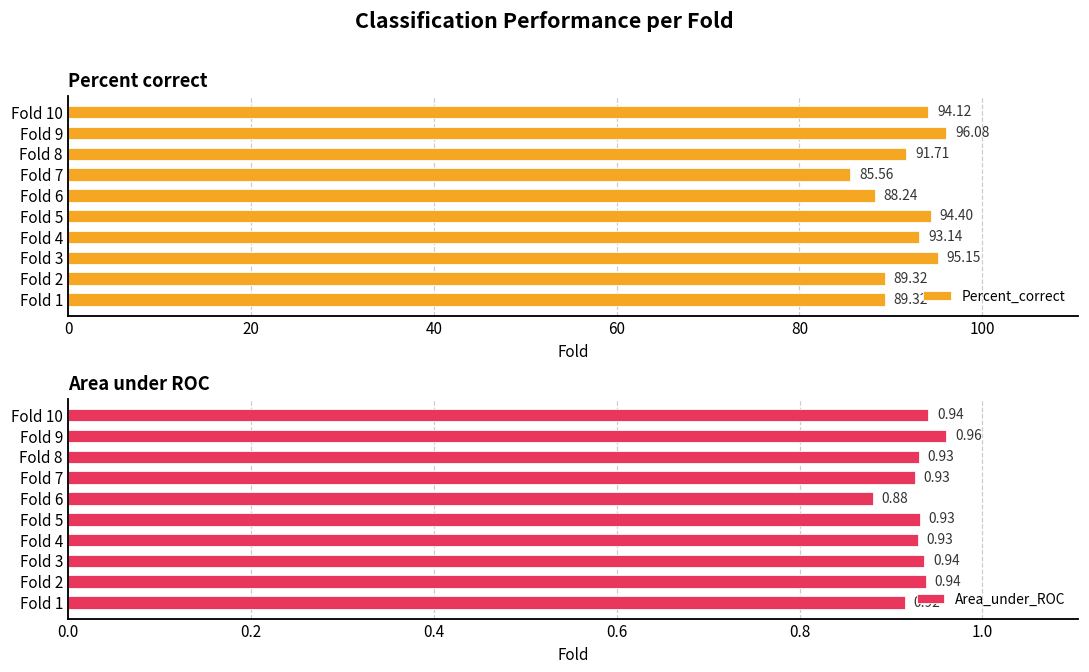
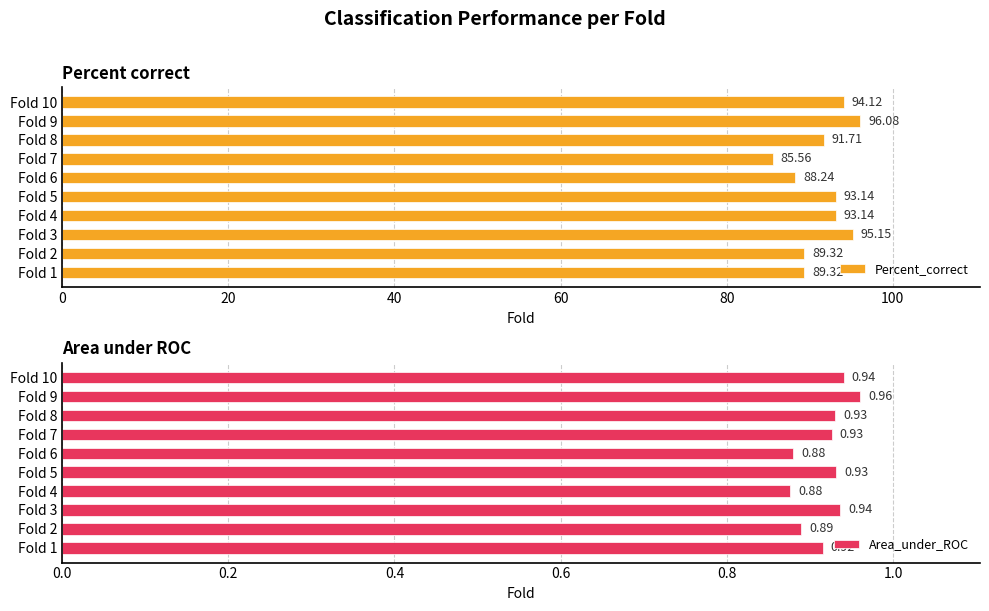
  {
    "Percent correct": {
      "Fold 10": 94.12,
      "Fold 9": 96.08,
      "Fold 8": 91.71,
      "Fold 7": 85.56,
      "Fold 6": 88.24,
-     "Fold 5": 94.40,
+     "Fold 5": 93.14,
      "Fold 4": 93.14,
      "Fold 3": 95.15,
      "Fold 2": 89.32,
      "Fold 1": 89.32
    },
    "Area under ROC": {
      "Fold 10": 0.94,
      "Fold 9": 0.96,
      "Fold 8": 0.93,
      "Fold 7": 0.93,
      "Fold 6": 0.88,
      "Fold 5": 0.93,
-     "Fold 4": 0.93,
+     "Fold 4": 0.88,
      "Fold 3": 0.94,
-     "Fold 2": 0.94,
+     "Fold 2": 0.89,
      "Fold 1": 0.92
    }
  }
